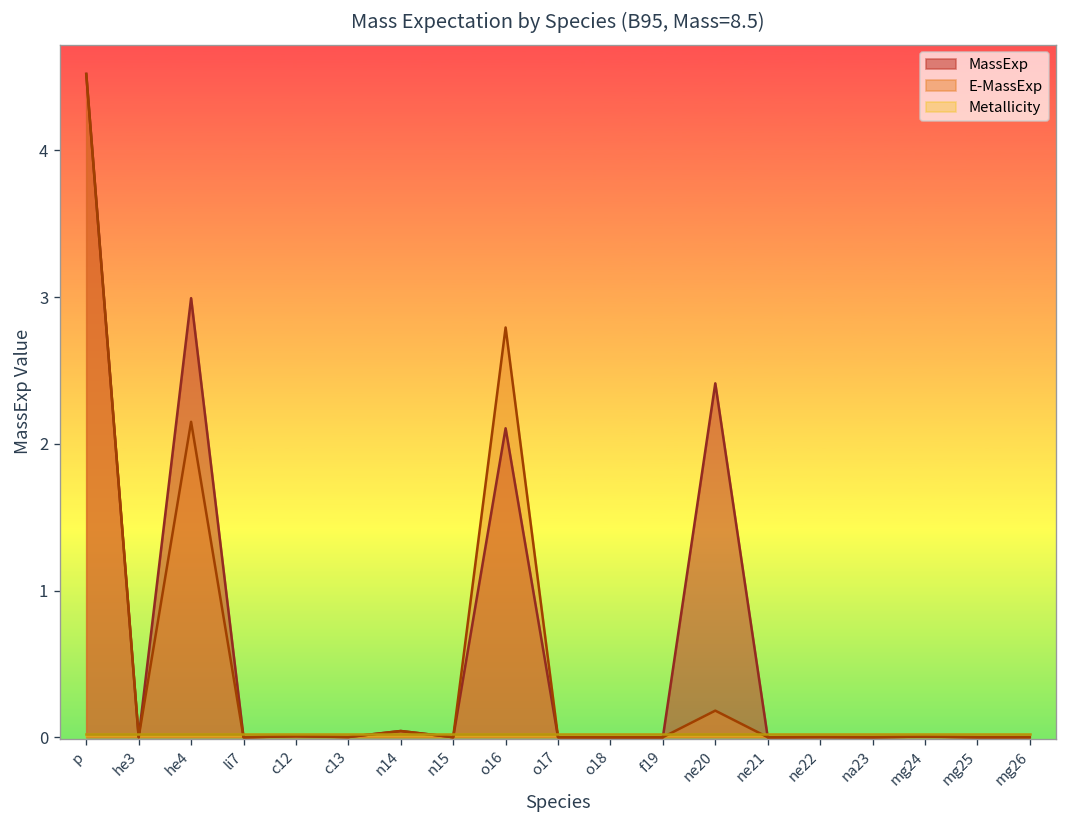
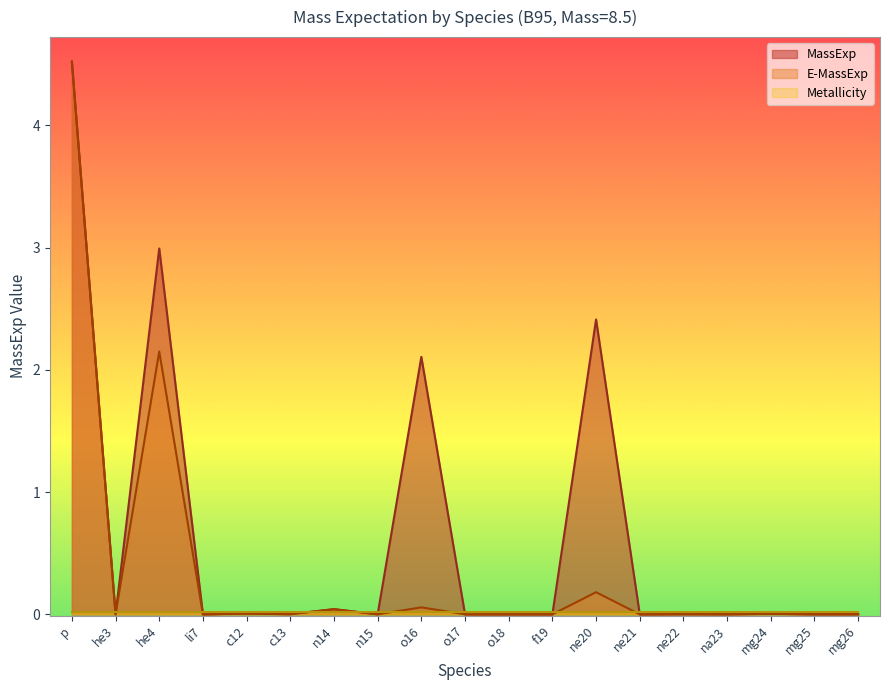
  {
    "MassExp": {
      "he4": 2.99,
      "o16": 2.11,
      "ne20": 2.41
    },
    "E-MassExp": {
      "he4": 2.15,
-     "o16": 2.79,
+     "o16": 0.06,
      "ne20": 0.18
    },
    "Metallicity": {
      "p": 0.02,
      "he4": 0.02,
      "n14": 0.02,
      "o16": 0.02,
      "ne20": 0.02
    }
  }
